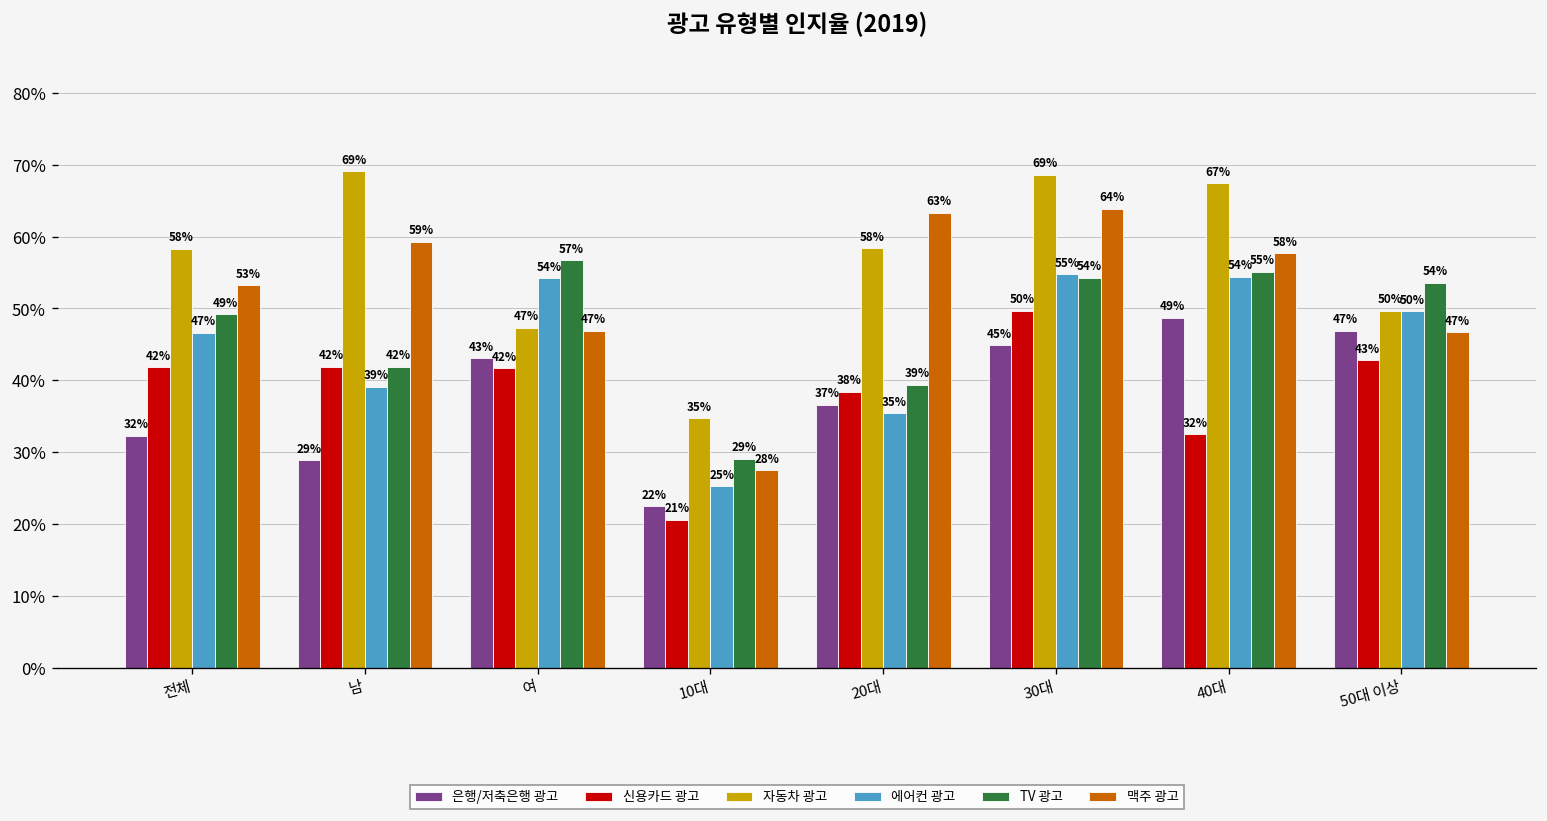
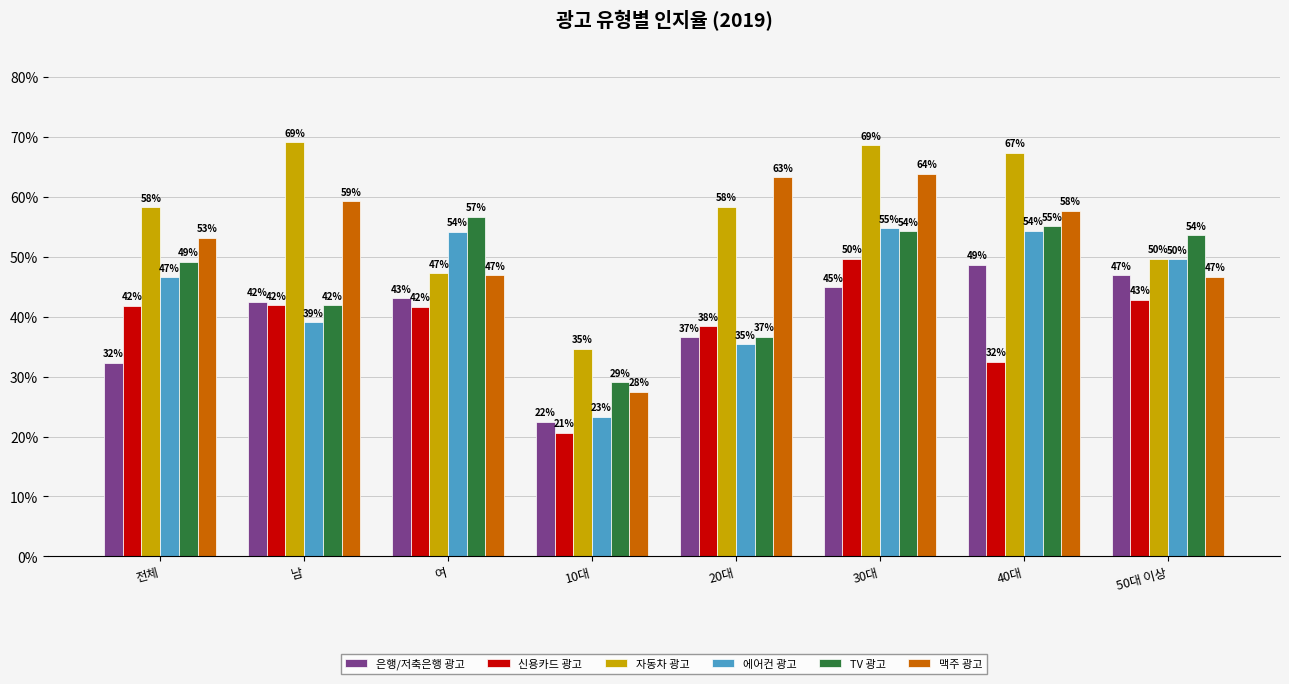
  {
    "은행/저축은행 광고": {
      "전체": "32%",
-     "남": "29%",
+     "남": "42%",
      "여": "43%",
      "10대": "22%",
      "20대": "37%",
      "30대": "45%",
      "40대": "49%",
      "50대 이상": "47%"
    },
    "신용카드 광고": {
      "전체": "42%",
      "남": "42%",
      "여": "42%",
      "10대": "21%",
      "20대": "38%",
      "30대": "50%",
      "40대": "32%",
      "50대 이상": "43%"
    },
    "자동차 광고": {
      "전체": "58%",
      "남": "69%",
      "여": "47%",
      "10대": "35%",
      "20대": "58%",
      "30대": "69%",
      "40대": "67%",
      "50대 이상": "50%"
    },
    "에어컨 광고": {
      "전체": "47%",
      "남": "39%",
      "여": "54%",
-     "10대": "25%",
+     "10대": "23%",
      "20대": "35%",
      "30대": "55%",
      "40대": "54%",
      "50대 이상": "50%"
    },
    "TV 광고": {
      "전체": "49%",
      "남": "42%",
      "여": "57%",
      "10대": "29%",
-     "20대": "39%",
+     "20대": "37%",
      "30대": "54%",
      "40대": "55%",
      "50대 이상": "54%"
    },
    "맥주 광고": {
      "전체": "53%",
      "남": "59%",
      "여": "47%",
      "10대": "28%",
      "20대": "63%",
      "30대": "64%",
      "40대": "58%",
      "50대 이상": "47%"
    }
  }
